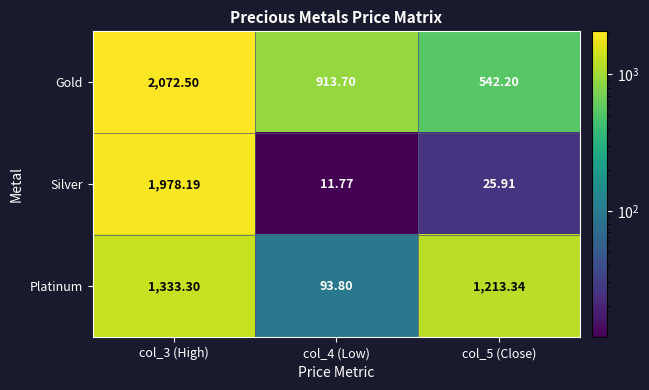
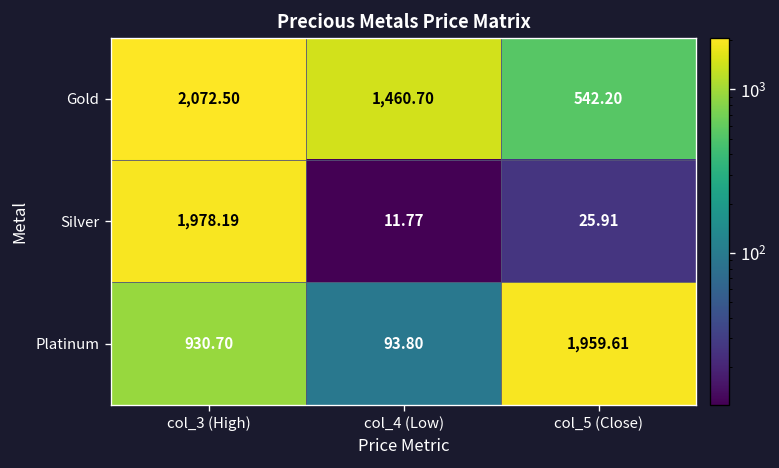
  {
    "Gold": {
      "col_3 (High)": "2,072.50",
-     "col_4 (Low)": "913.70",
+     "col_4 (Low)": "1,460.70",
      "col_5 (Close)": "542.20"
    },
    "Silver": {
      "col_3 (High)": "1,978.19",
      "col_4 (Low)": "11.77",
      "col_5 (Close)": "25.91"
    },
    "Platinum": {
-     "col_3 (High)": "1,333.30",
+     "col_3 (High)": "930.70",
      "col_4 (Low)": "93.80",
-     "col_5 (Close)": "1,213.34"
+     "col_5 (Close)": "1,959.61"
    }
  }
